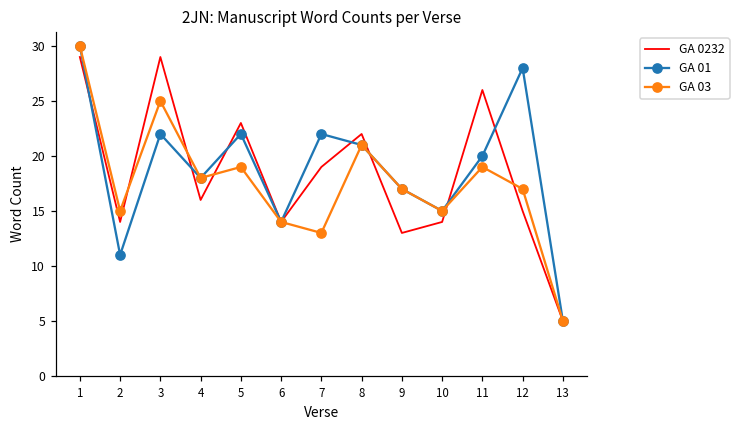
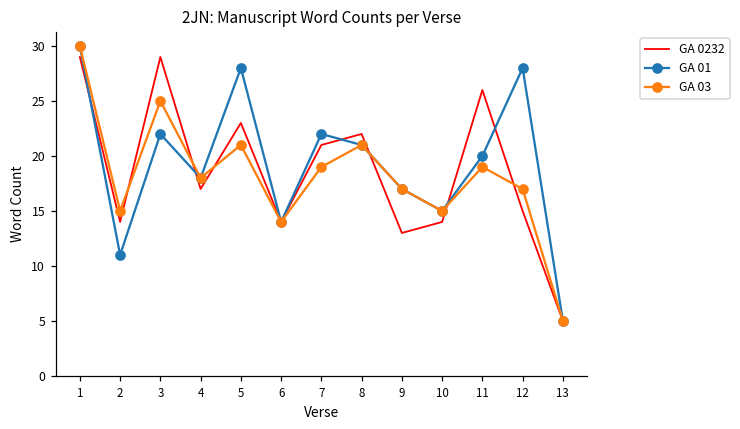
  {
    "GA 0232": {
      "1": 29,
      "2": 14,
      "3": 29,
-     "4": 16,
+     "4": 17,
      "5": 23,
-     "7": 19,
+     "7": 21,
      "8": 22,
      "9": 13,
      "10": 14,
      "11": 26,
      "12": 15
    },
    "GA 01": {
      "2": 11,
      "3": 22,
-     "5": 22,
+     "5": 28,
      "7": 22,
      "11": 20,
      "12": 28
    },
    "GA 03": {
      "2": 15,
      "3": 25,
-     "5": 19,
-     "7": 13,
+     "5": 21,
+     "7": 19,
      "11": 19,
      "12": 17
    }
  }
